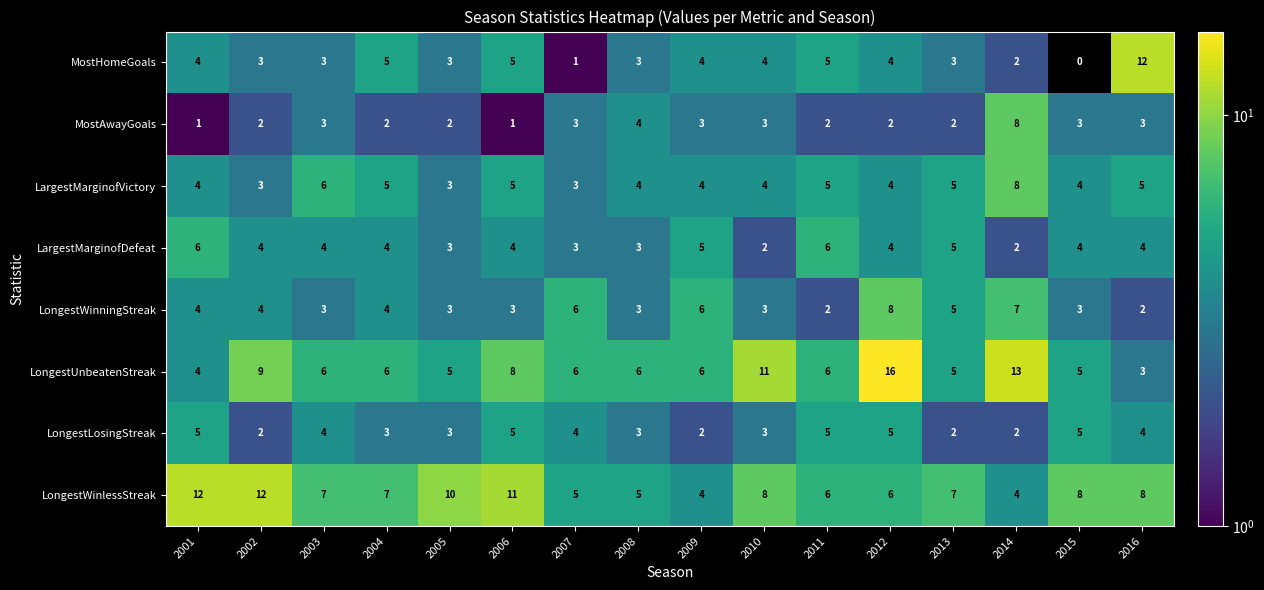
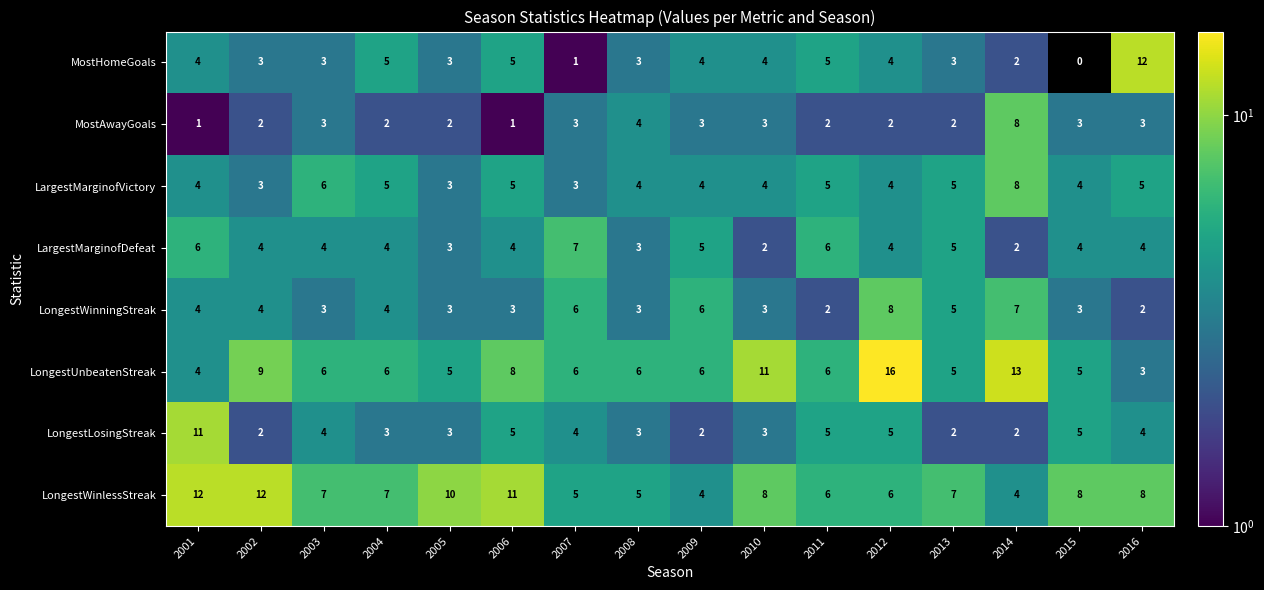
  {
    "MostHomeGoals": {
      "2001": 4,
      "2002": 3,
      "2003": 3,
      "2004": 5,
      "2005": 3,
      "2006": 5,
      "2007": 1,
      "2008": 3,
      "2009": 4,
      "2010": 4,
      "2011": 5,
      "2012": 4,
      "2013": 3,
      "2014": 2,
      "2015": 0,
      "2016": 12
    },
    "MostAwayGoals": {
      "2001": 1,
      "2002": 2,
      "2003": 3,
      "2004": 2,
      "2005": 2,
      "2006": 1,
      "2007": 3,
      "2008": 4,
      "2009": 3,
      "2010": 3,
      "2011": 2,
      "2012": 2,
      "2013": 2,
      "2014": 8,
      "2015": 3,
      "2016": 3
    },
    "LargestMarginofVictory": {
      "2001": 4,
      "2002": 3,
      "2003": 6,
      "2004": 5,
      "2005": 3,
      "2006": 5,
      "2007": 3,
      "2008": 4,
      "2009": 4,
      "2010": 4,
      "2011": 5,
      "2012": 4,
      "2013": 5,
      "2014": 8,
      "2015": 4,
      "2016": 5
    },
    "LargestMarginofDefeat": {
      "2001": 6,
      "2002": 4,
      "2003": 4,
      "2004": 4,
      "2005": 3,
      "2006": 4,
-     "2007": 3,
+     "2007": 7,
      "2008": 3,
      "2009": 5,
      "2010": 2,
      "2011": 6,
      "2012": 4,
      "2013": 5,
      "2014": 2,
      "2015": 4,
      "2016": 4
    },
    "LongestWinningStreak": {
      "2001": 4,
      "2002": 4,
      "2003": 3,
      "2004": 4,
      "2005": 3,
      "2006": 3,
      "2007": 6,
      "2008": 3,
      "2009": 6,
      "2010": 3,
      "2011": 2,
      "2012": 8,
      "2013": 5,
      "2014": 7,
      "2015": 3,
      "2016": 2
    },
    "LongestUnbeatenStreak": {
      "2001": 4,
      "2002": 9,
      "2003": 6,
      "2004": 6,
      "2005": 5,
      "2006": 8,
      "2007": 6,
      "2008": 6,
      "2009": 6,
      "2010": 11,
      "2011": 6,
      "2012": 16,
      "2013": 5,
      "2014": 13,
      "2015": 5,
      "2016": 3
    },
    "LongestLosingStreak": {
-     "2001": 5,
+     "2001": 11,
      "2002": 2,
      "2003": 4,
      "2004": 3,
      "2005": 3,
      "2006": 5,
      "2007": 4,
      "2008": 3,
      "2009": 2,
      "2010": 3,
      "2011": 5,
      "2012": 5,
      "2013": 2,
      "2014": 2,
      "2015": 5,
      "2016": 4
    },
    "LongestWinlessStreak": {
      "2001": 12,
      "2002": 12,
      "2003": 7,
      "2004": 7,
      "2005": 10,
      "2006": 11,
      "2007": 5,
      "2008": 5,
      "2009": 4,
      "2010": 8,
      "2011": 6,
      "2012": 6,
      "2013": 7,
      "2014": 4,
      "2015": 8,
      "2016": 8
    }
  }
